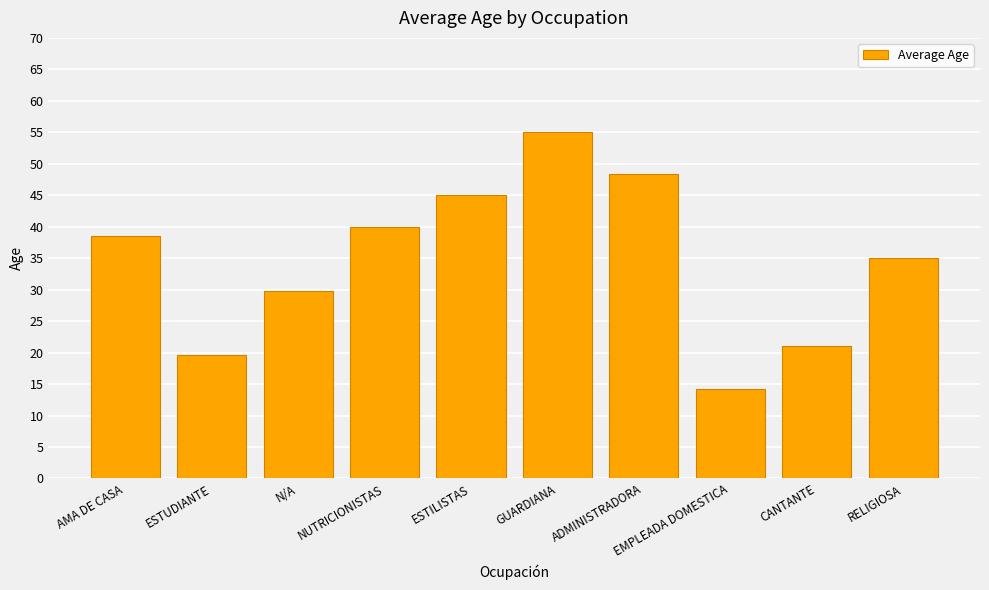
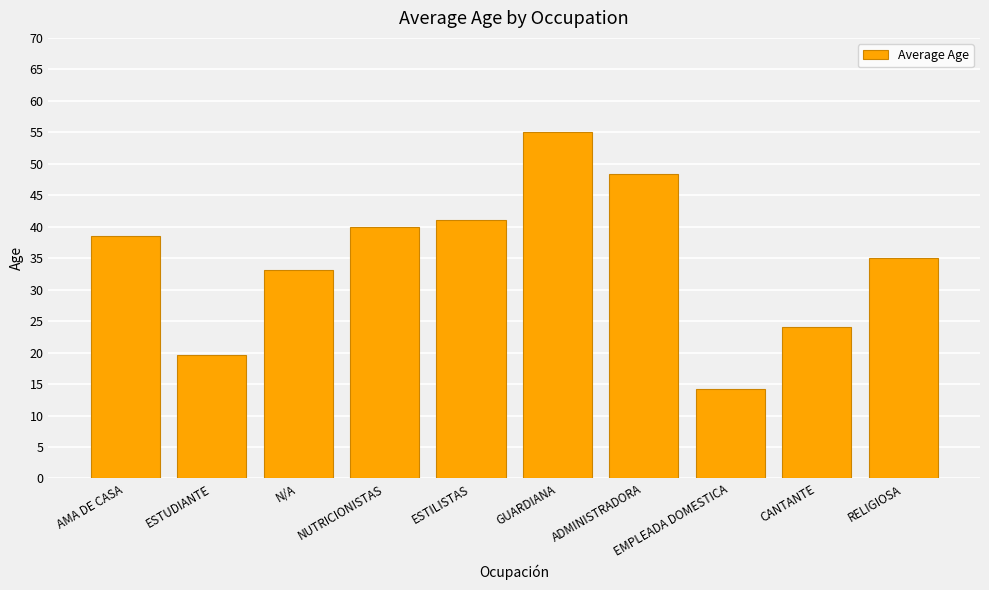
  {
    "AMA DE CASA": 39,
    "ESTUDIANTE": 20,
-   "N/A": 30,
+   "N/A": 33,
    "NUTRICIONISTAS": 40,
-   "ESTILISTAS": 45,
+   "ESTILISTAS": 41,
    "GUARDIANA": 55,
    "ADMINISTRADORA": 48,
    "EMPLEADA DOMESTICA": 14,
-   "CANTANTE": 21,
+   "CANTANTE": 24,
    "RELIGIOSA": 35
  }
